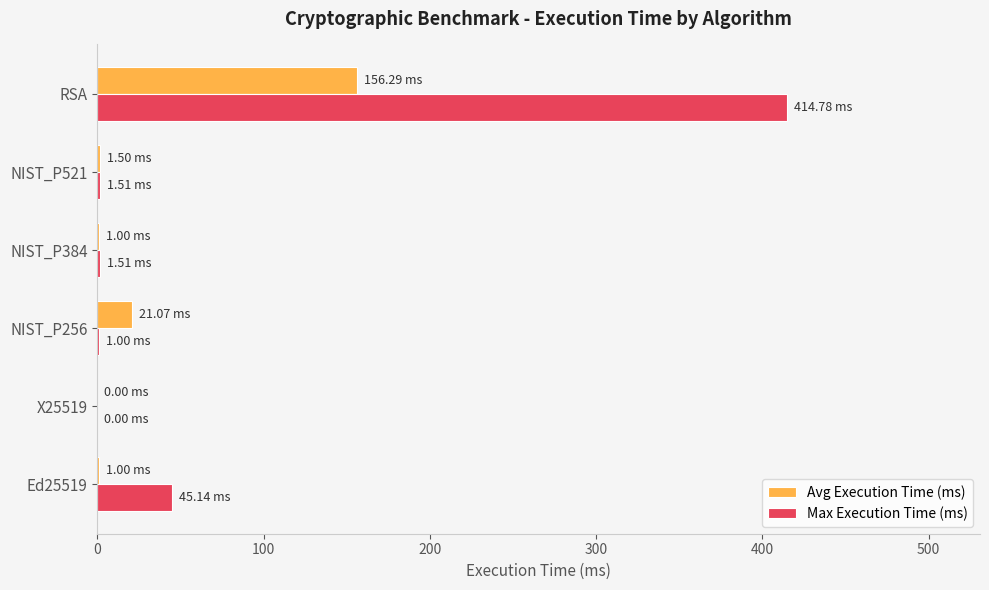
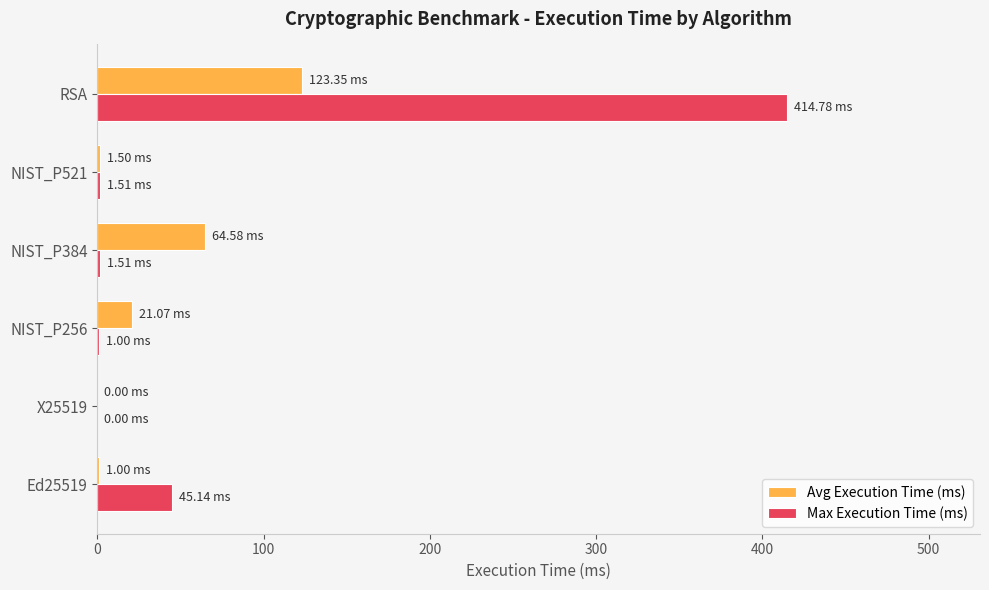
  {
    "Avg Execution Time (ms)": {
-     "RSA": 156.29,
+     "RSA": 123.35,
      "NIST_P521": 1.50,
-     "NIST_P384": 1.00,
+     "NIST_P384": 64.58,
      "NIST_P256": 21.07,
      "X25519": 0.00,
      "Ed25519": 1.00
    },
    "Max Execution Time (ms)": {
      "RSA": 414.78,
      "NIST_P521": 1.51,
      "NIST_P384": 1.51,
      "NIST_P256": 1.00,
      "X25519": 0.00,
      "Ed25519": 45.14
    }
  }
